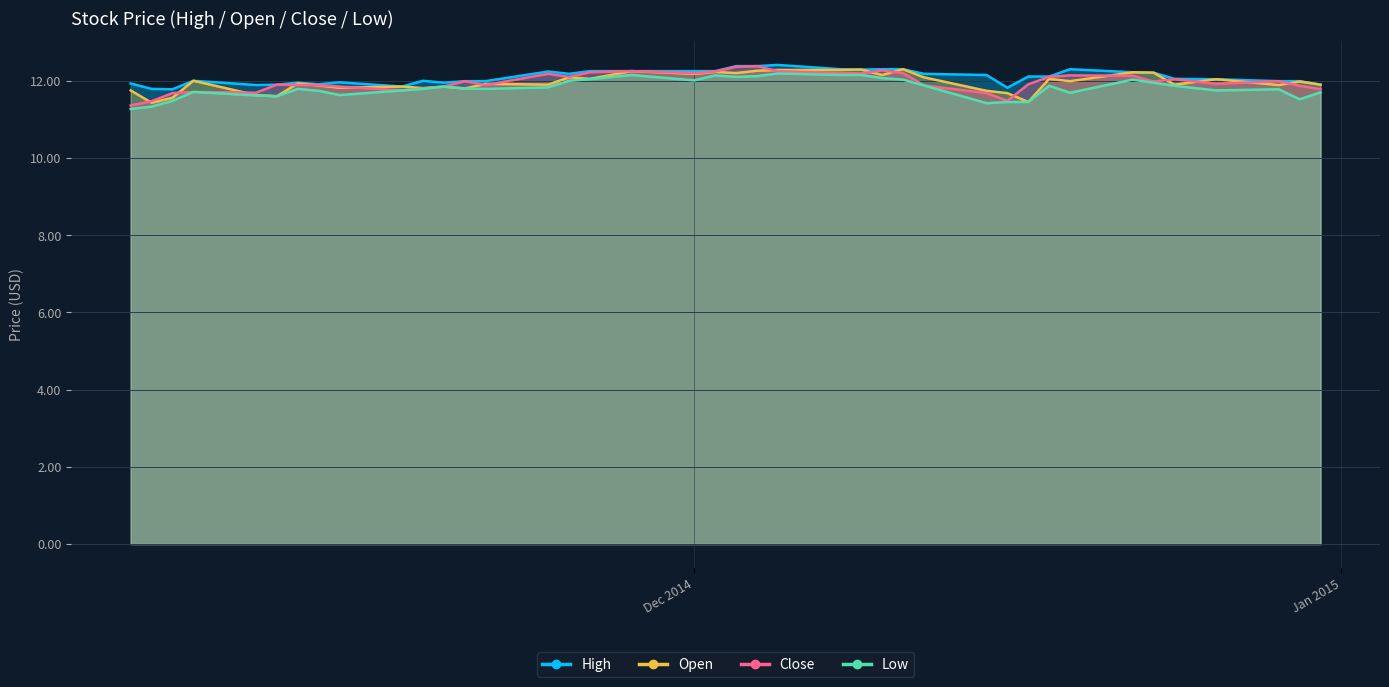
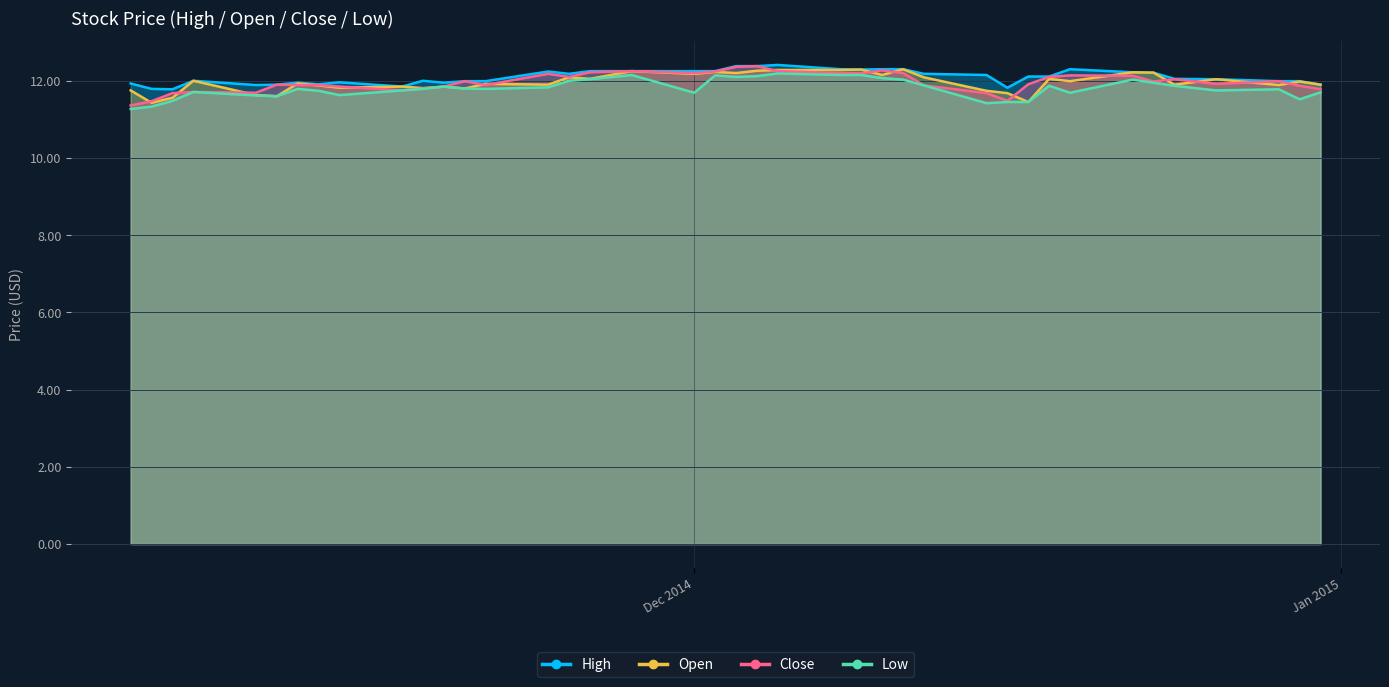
  {
    "Low": {
-     "Dec 2014": 12.0
+     "Dec 2014": 11.7
    }
  }
